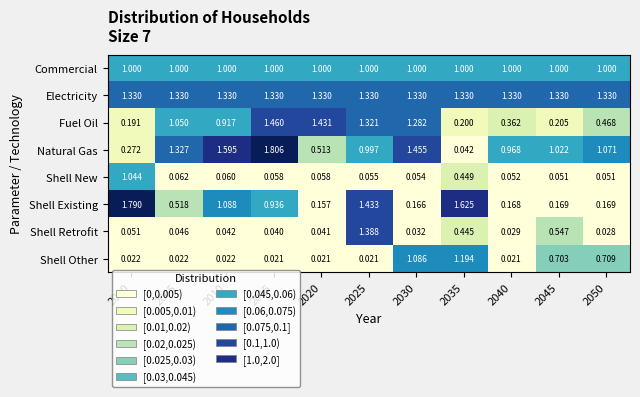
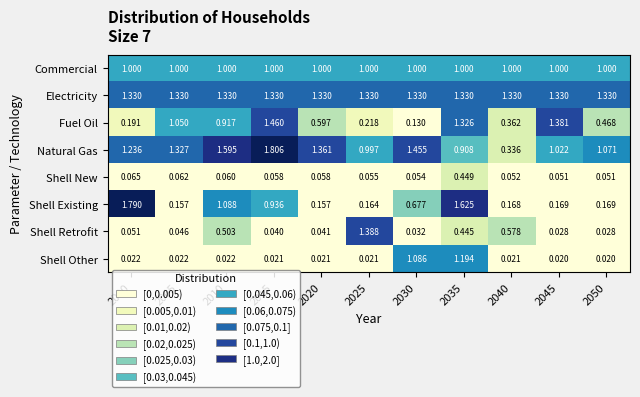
  {
    "Commercial": {
      "2000": 1.000,
      "2005": 1.000,
      "2010": 1.000,
      "2015": 1.000,
      "2020": 1.000,
      "2025": 1.000,
      "2030": 1.000,
      "2035": 1.000,
      "2040": 1.000,
      "2045": 1.000,
      "2050": 1.000
    },
    "Electricity": {
      "2000": 1.330,
      "2005": 1.330,
      "2010": 1.330,
      "2015": 1.330,
      "2020": 1.330,
      "2025": 1.330,
      "2030": 1.330,
      "2035": 1.330,
      "2040": 1.330,
      "2045": 1.330,
      "2050": 1.330
    },
    "Fuel Oil": {
      "2000": 0.191,
      "2005": 1.050,
      "2010": 0.917,
      "2015": 1.460,
-     "2020": 1.431,
-     "2025": 1.321,
-     "2030": 1.282,
-     "2035": 0.200,
+     "2020": 0.597,
+     "2025": 0.218,
+     "2030": 0.130,
+     "2035": 1.326,
      "2040": 0.362,
-     "2045": 0.205,
+     "2045": 1.381,
      "2050": 0.468
    },
    "Natural Gas": {
-     "2000": 0.272,
+     "2000": 1.236,
      "2005": 1.327,
      "2010": 1.595,
      "2015": 1.806,
-     "2020": 0.513,
+     "2020": 1.361,
      "2025": 0.997,
      "2030": 1.455,
-     "2035": 0.042,
-     "2040": 0.968,
+     "2035": 0.908,
+     "2040": 0.336,
      "2045": 1.022,
      "2050": 1.071
    },
    "Shell New": {
-     "2000": 1.044,
+     "2000": 0.065,
      "2005": 0.062,
      "2010": 0.060,
      "2015": 0.058,
      "2020": 0.058,
      "2025": 0.055,
      "2030": 0.054,
      "2035": 0.449,
      "2040": 0.052,
      "2045": 0.051,
      "2050": 0.051
    },
    "Shell Existing": {
      "2000": 1.790,
-     "2005": 0.518,
+     "2005": 0.157,
      "2010": 1.088,
      "2015": 0.936,
      "2020": 0.157,
-     "2025": 1.433,
-     "2030": 0.166,
+     "2025": 0.164,
+     "2030": 0.677,
      "2035": 1.625,
      "2040": 0.168,
      "2045": 0.169,
      "2050": 0.169
    },
    "Shell Retrofit": {
      "2000": 0.051,
      "2005": 0.046,
-     "2010": 0.042,
+     "2010": 0.503,
      "2015": 0.040,
      "2020": 0.041,
      "2025": 1.388,
      "2030": 0.032,
      "2035": 0.445,
-     "2040": 0.029,
-     "2045": 0.547,
+     "2040": 0.578,
+     "2045": 0.028,
      "2050": 0.028
    },
    "Shell Other": {
      "2000": 0.022,
      "2005": 0.022,
      "2010": 0.022,
      "2015": 0.021,
      "2020": 0.021,
      "2025": 0.021,
      "2030": 1.086,
      "2035": 1.194,
      "2040": 0.021,
-     "2045": 0.703,
-     "2050": 0.709
+     "2045": 0.020,
+     "2050": 0.020
    }
  }
